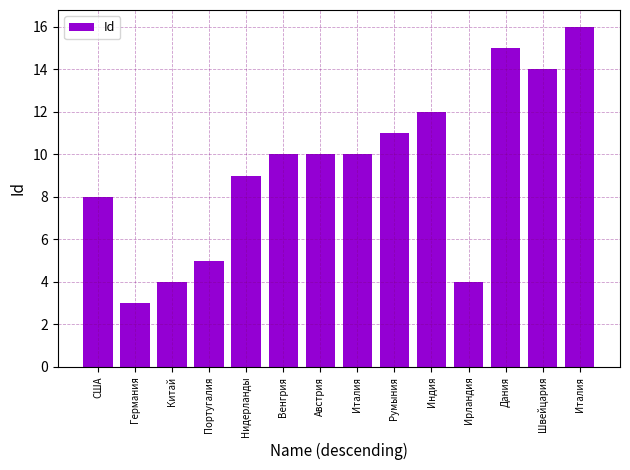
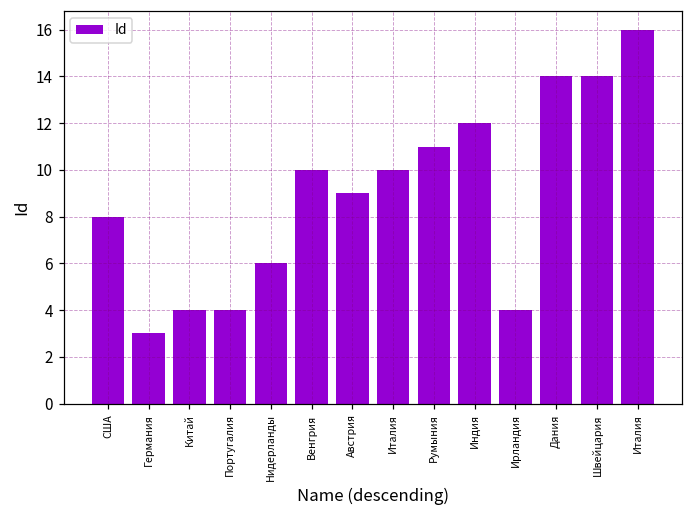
  {
    "США": 8,
    "Германия": 3,
    "Китай": 4,
-   "Португалия": 5,
-   "Нидерланды": 9,
+   "Португалия": 4,
+   "Нидерланды": 6,
    "Венгрия": 10,
-   "Австрия": 10,
+   "Австрия": 9,
    "Румыния": 11,
    "Индия": 12,
    "Ирландия": 4,
-   "Дания": 15,
+   "Дания": 14,
    "Швейцария": 14
  }
